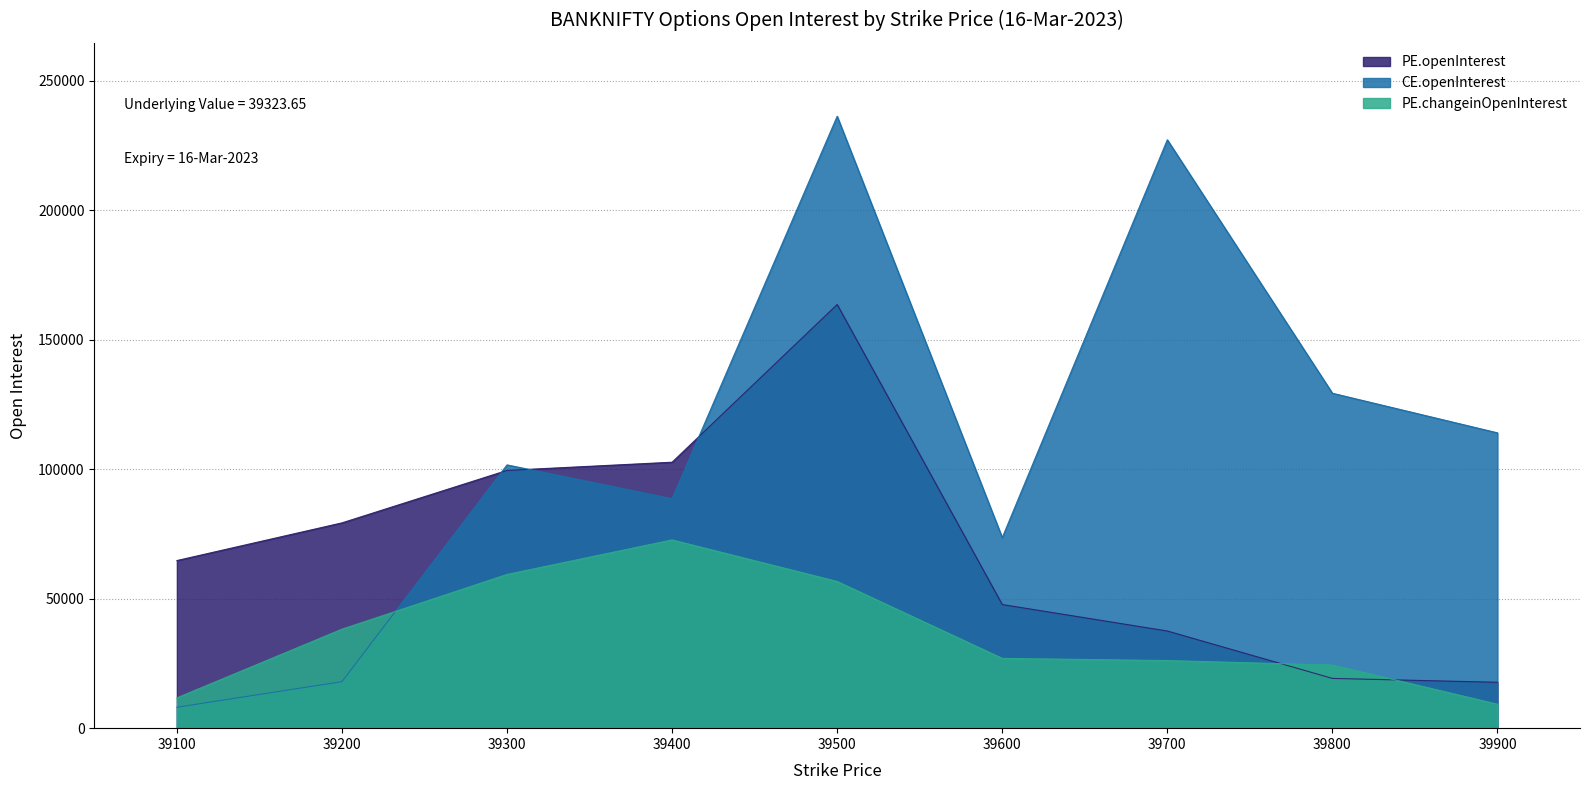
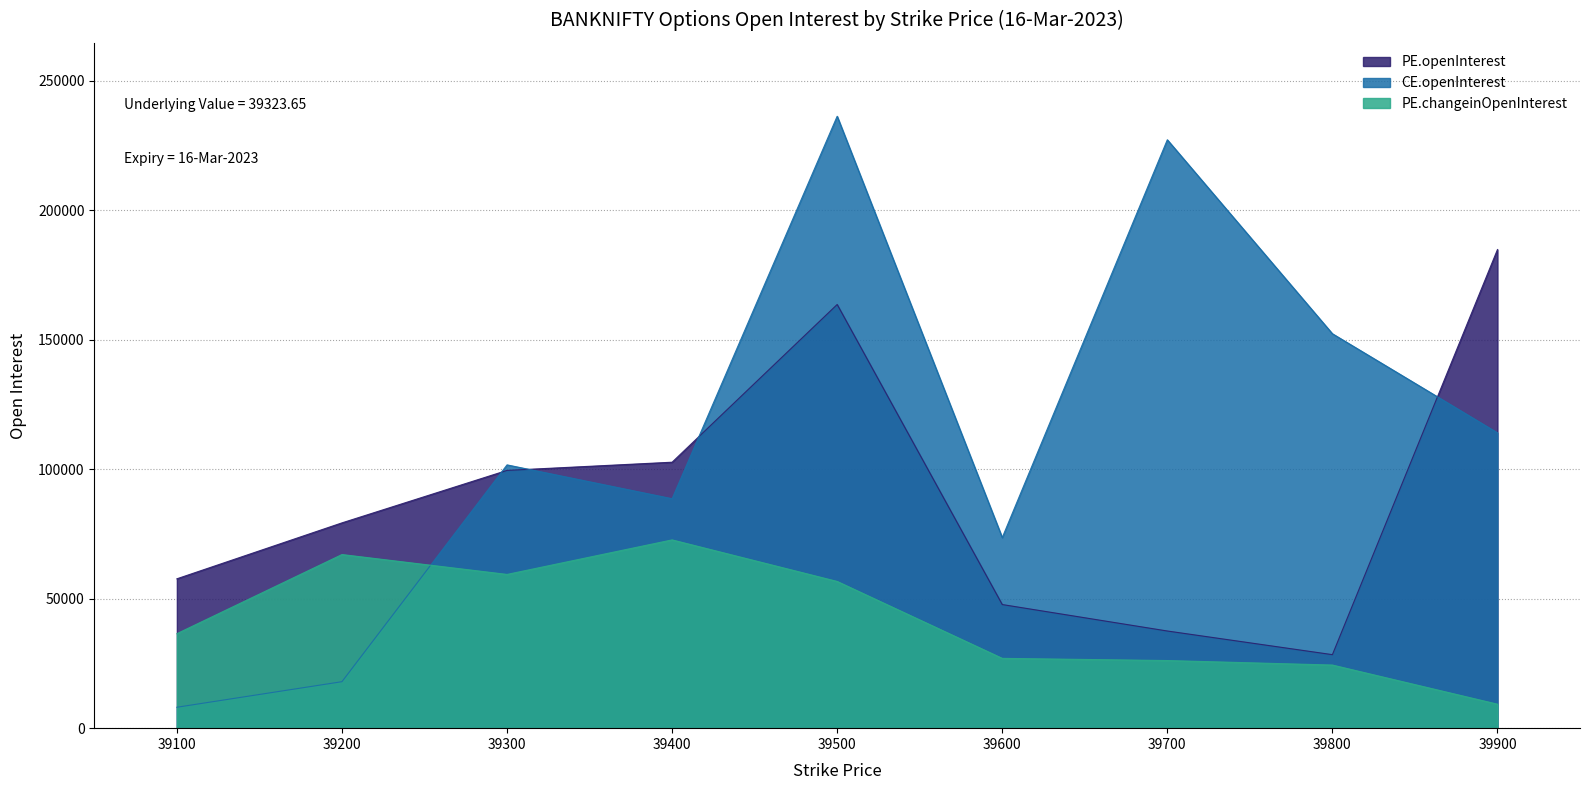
  {
    "PE.openInterest": {
-     "39100": 65000,
+     "39100": 58000,
      "39200": 79000,
      "39300": 100000,
      "39400": 103000,
      "39500": 164000,
      "39600": 48000,
      "39700": 38000,
-     "39800": 19000,
-     "39900": 18000
+     "39800": 28000,
+     "39900": 185000
    },
    "CE.openInterest": {
      "39100": 8000,
      "39200": 18000,
      "39300": 102000,
      "39400": 89000,
      "39500": 236000,
      "39600": 74000,
      "39700": 227000,
-     "39800": 129000,
+     "39800": 152000,
      "39900": 114000
    },
    "PE.changeinOpenInterest": {
-     "39100": 12000,
-     "39200": 38000,
+     "39100": 36000,
+     "39200": 67000,
      "39300": 59000,
      "39400": 73000,
      "39500": 57000,
      "39600": 27000,
      "39700": 26000,
      "39800": 24000,
      "39900": 9000
    }
  }
